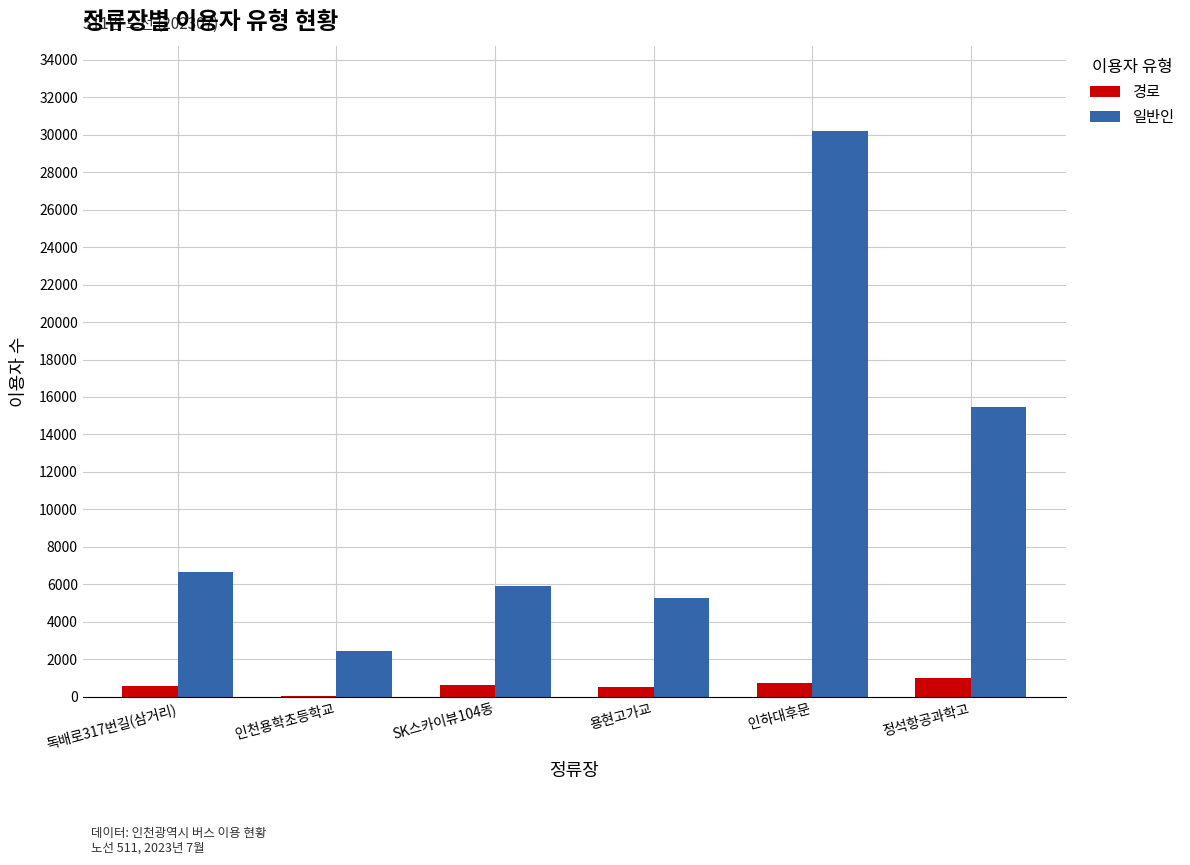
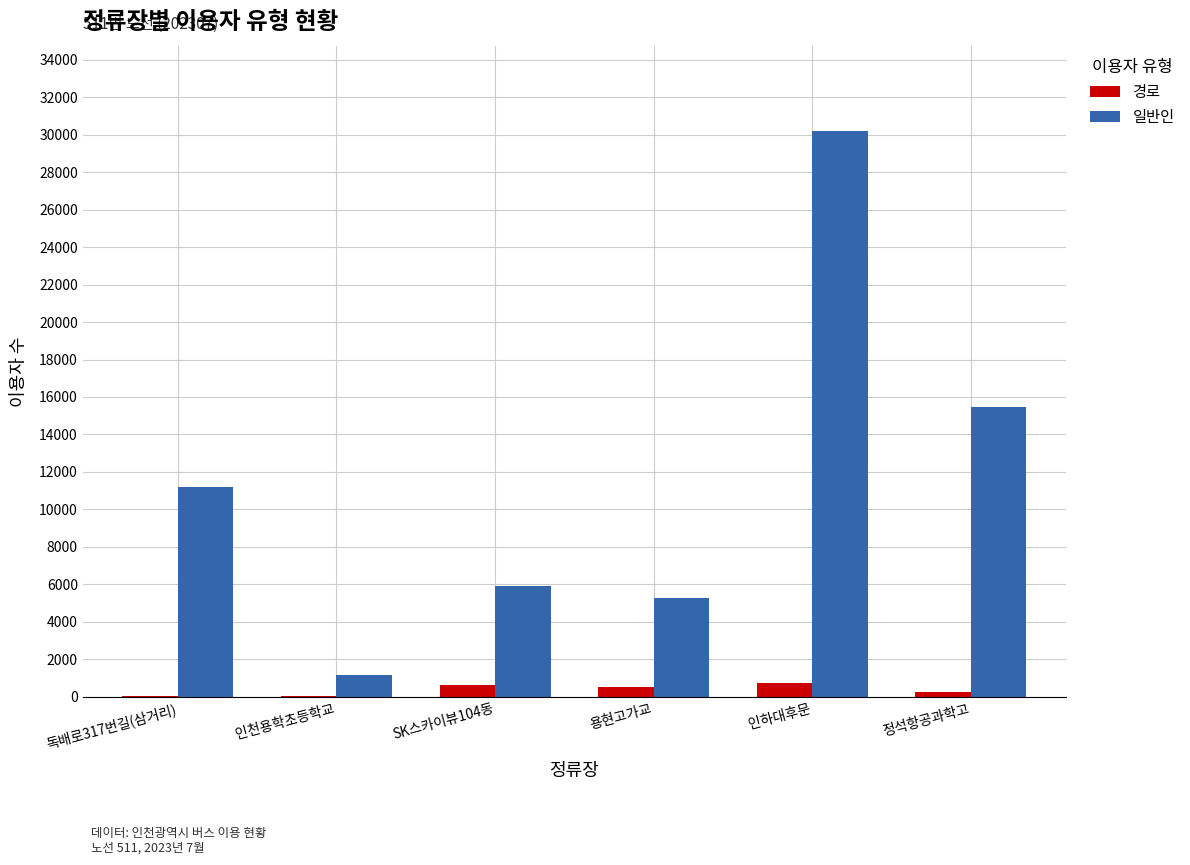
  {
    "경로": {
-     "독배로317번길(삼거리)": 600,
+     "독배로317번길(삼거리)": 100,
      "SK스카이뷰104동": 600,
      "용현고가교": 500,
      "인하대후문": 700,
-     "정석항공과학고": 1000
+     "정석항공과학고": 200
    },
    "일반인": {
-     "독배로317번길(삼거리)": 6600,
-     "인천용학초등학교": 2400,
+     "독배로317번길(삼거리)": 11200,
+     "인천용학초등학교": 1200,
      "SK스카이뷰104동": 5900,
      "용현고가교": 5300,
      "인하대후문": 30200,
      "정석항공과학고": 15400
    }
  }
